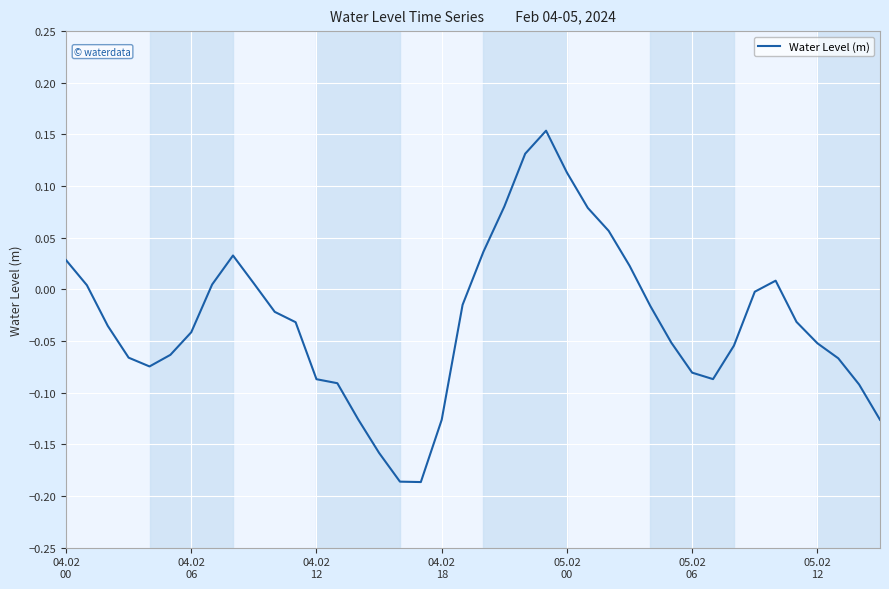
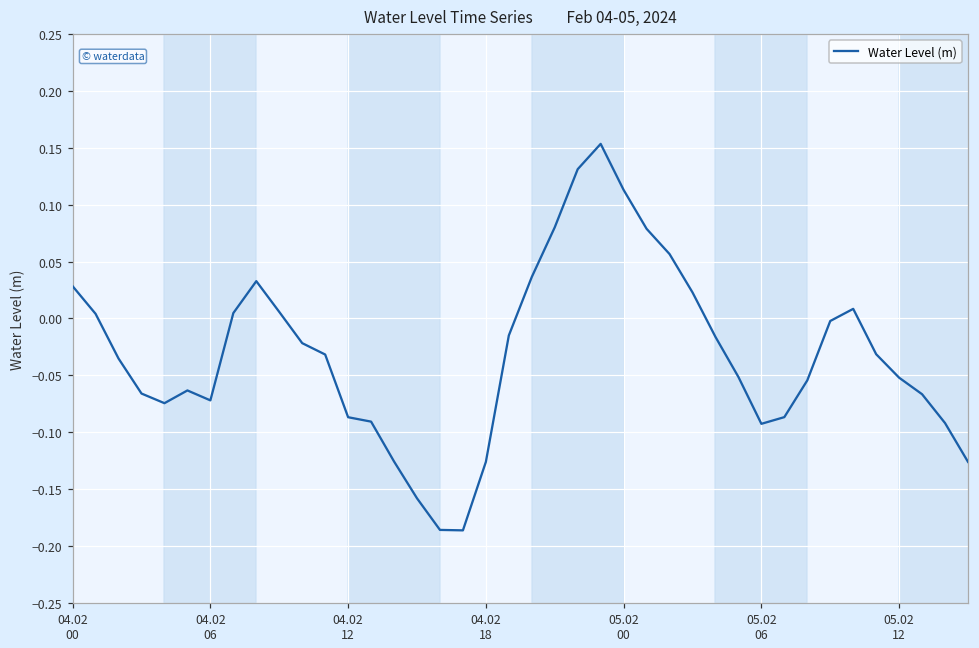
  {
    "04.02 00": 0.028,
-   "04.02 06": -0.041,
+   "04.02 06": -0.072,
    "04.02 12": -0.087,
    "04.02 18": -0.126,
    "05.02 00": 0.113,
-   "05.02 06": -0.081,
+   "05.02 06": -0.093,
    "05.02 12": -0.052
  }
